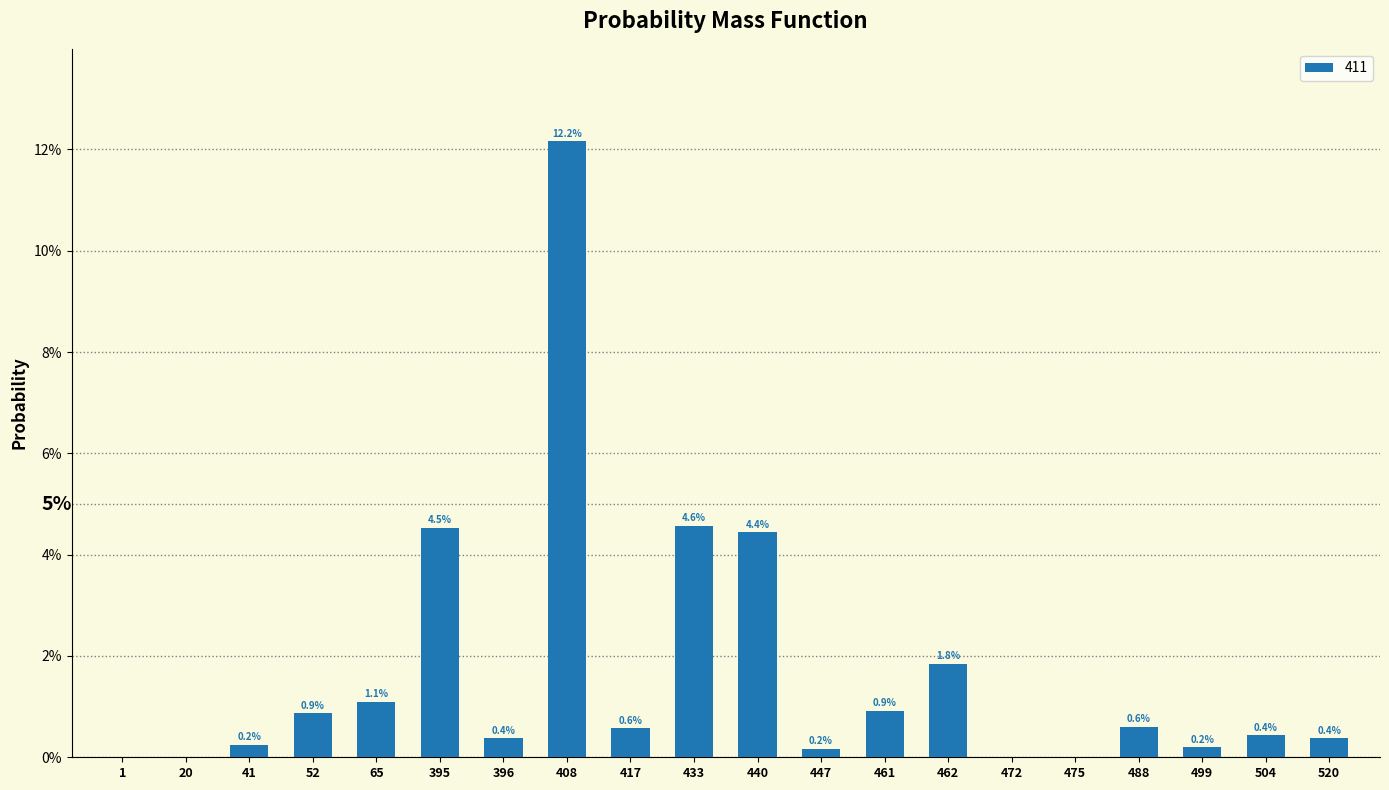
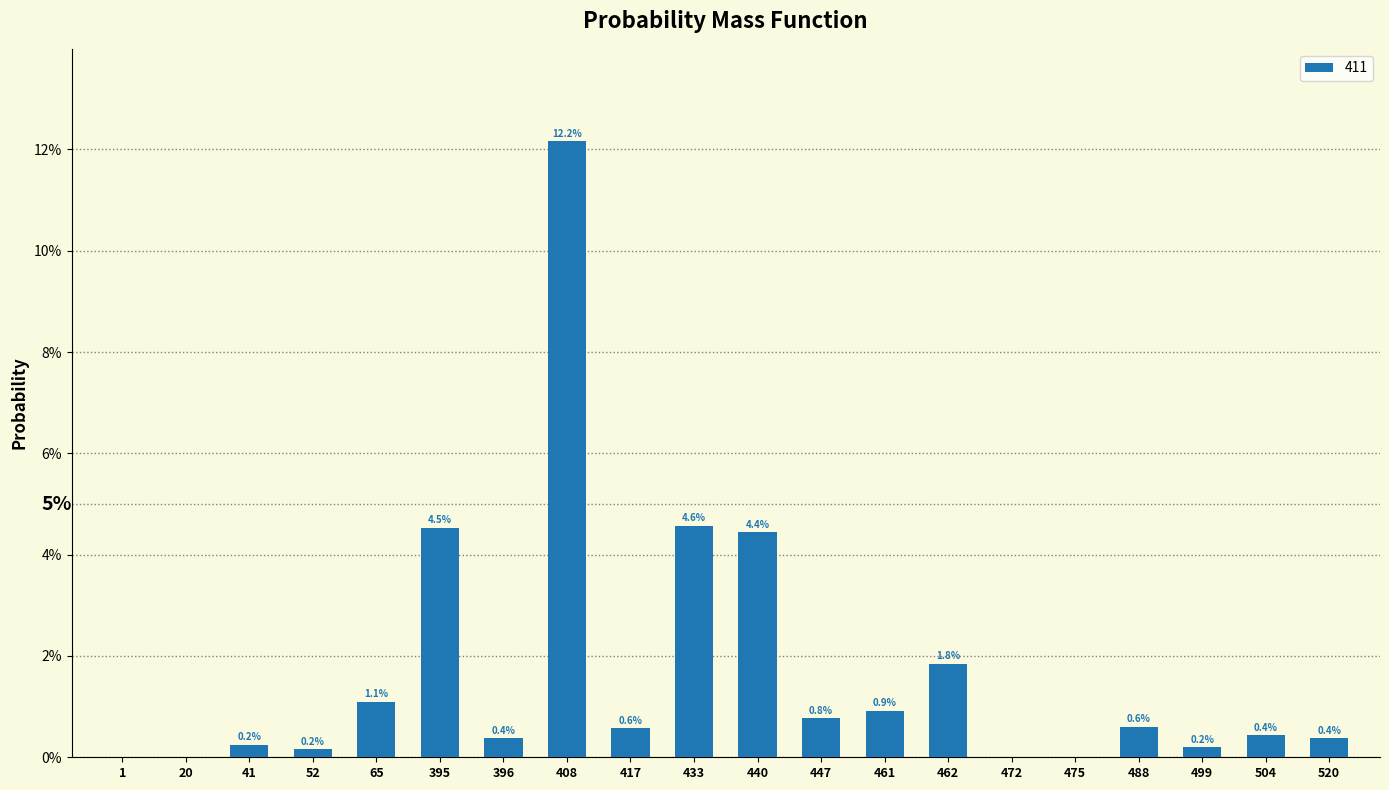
  {
    "41": "0.2%",
-   "52": "0.9%",
+   "52": "0.2%",
    "65": "1.1%",
    "395": "4.5%",
    "396": "0.4%",
    "408": "12.2%",
    "417": "0.6%",
    "433": "4.6%",
    "440": "4.4%",
-   "447": "0.2%",
+   "447": "0.8%",
    "461": "0.9%",
    "462": "1.8%",
    "488": "0.6%",
    "499": "0.2%",
    "504": "0.4%",
    "520": "0.4%"
  }
